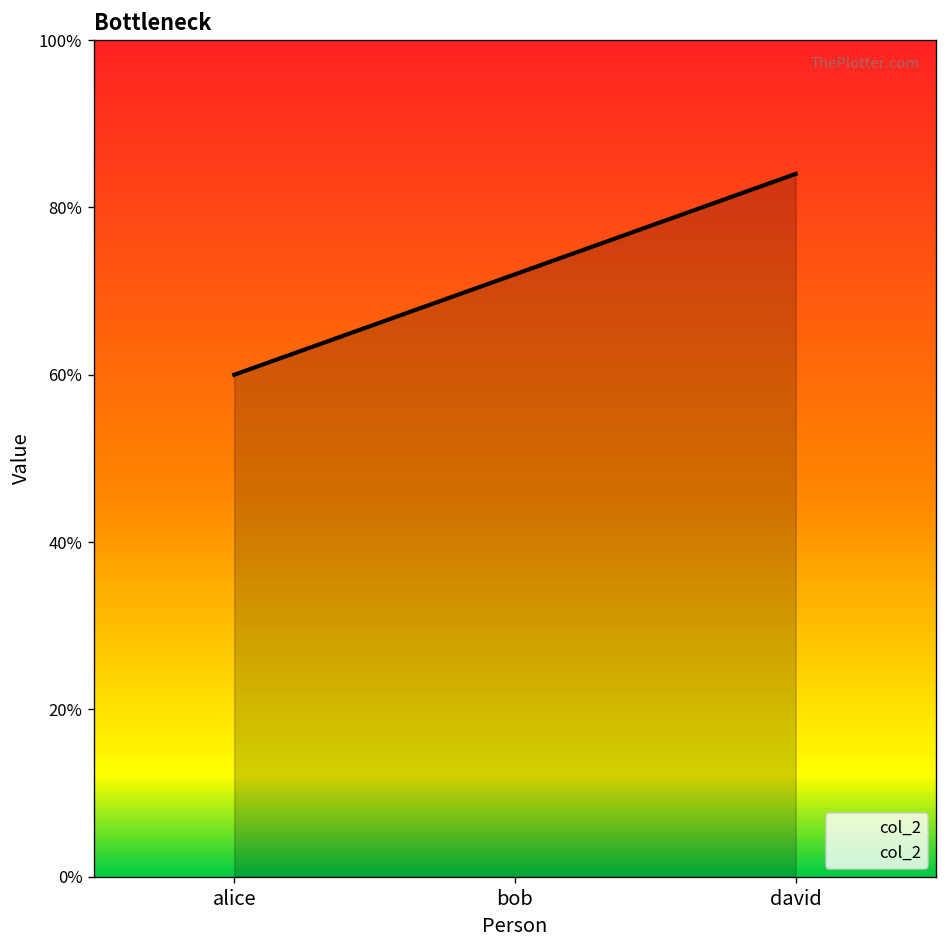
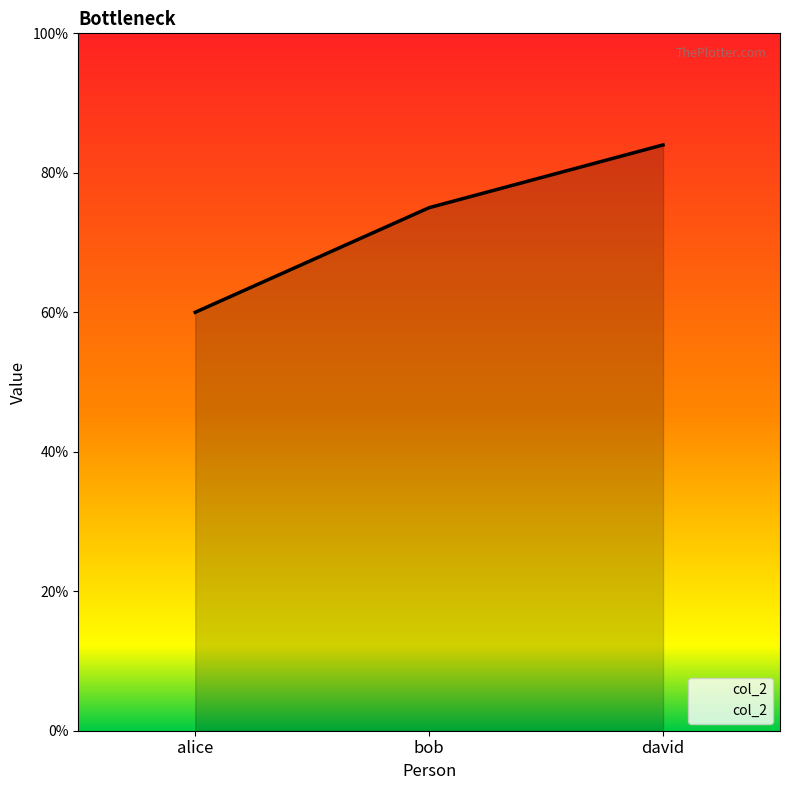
  {
    "alice": "60%",
-   "bob": "72%",
+   "bob": "75%",
    "david": "84%"
  }
